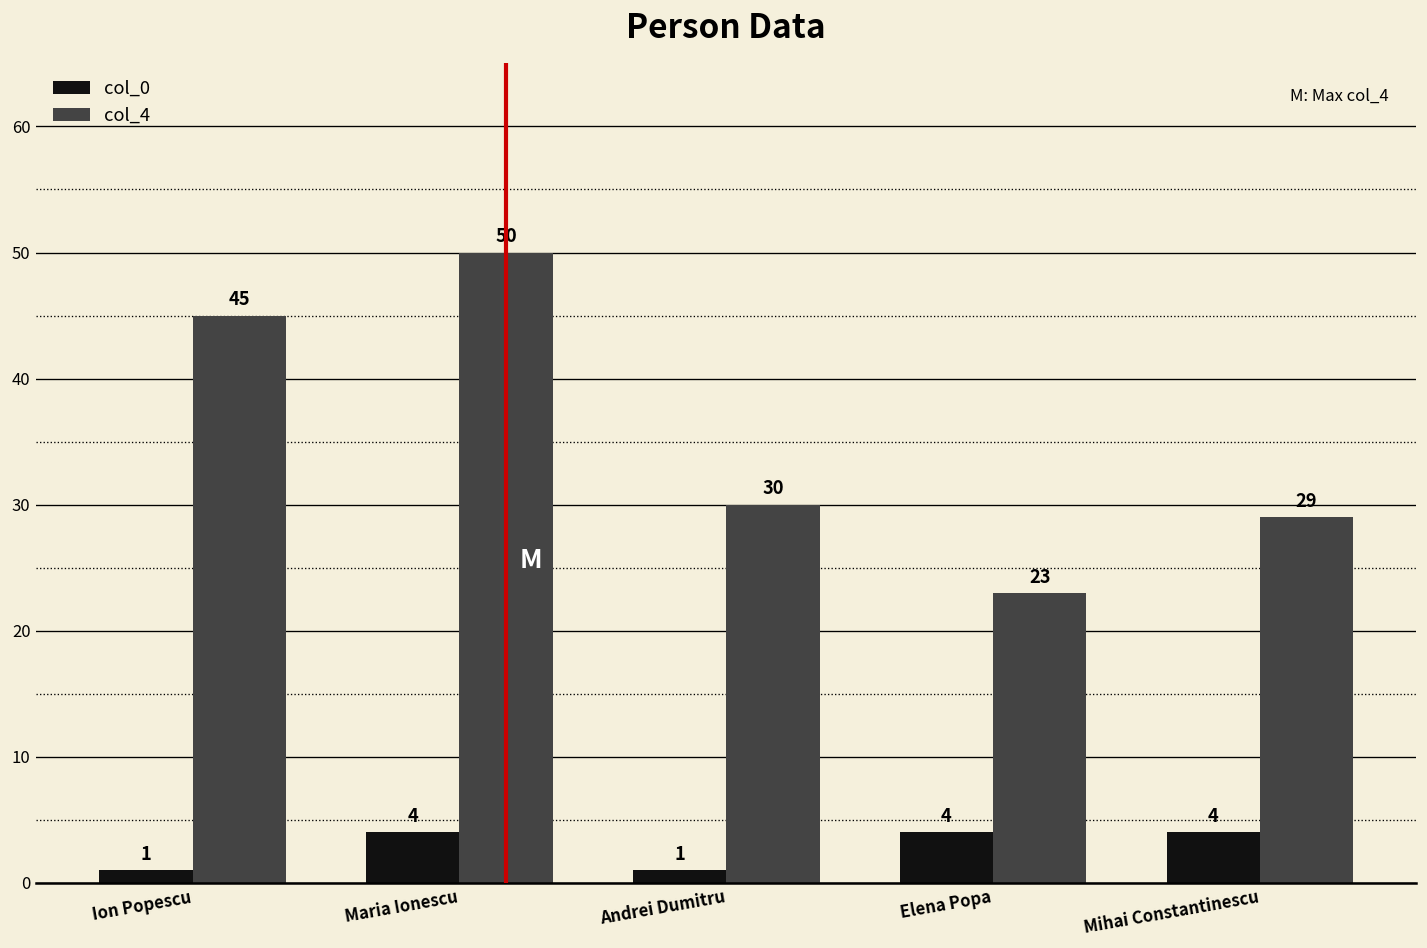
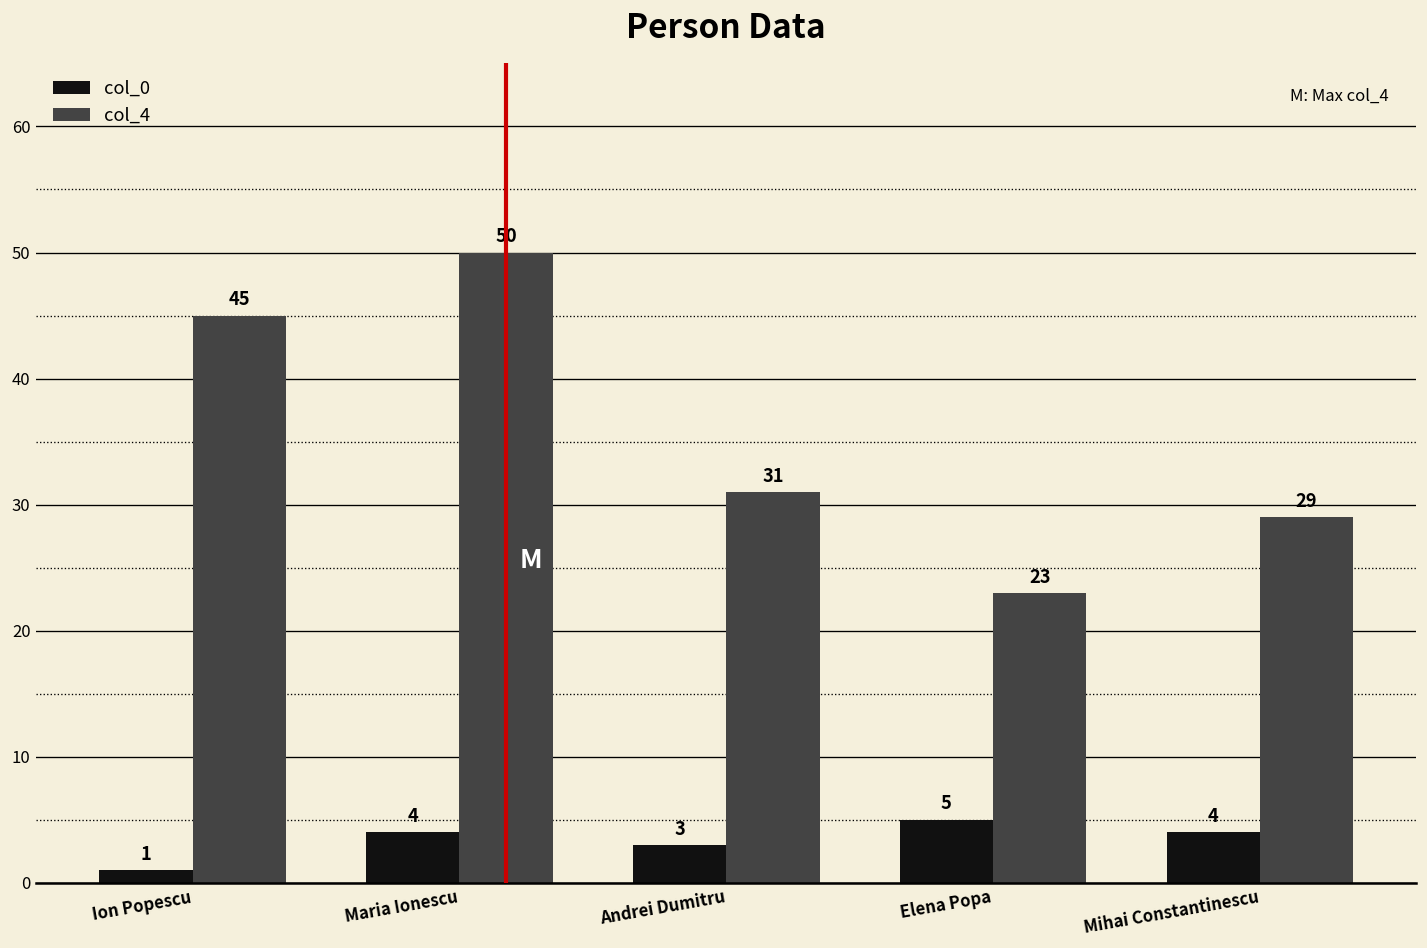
  {
    "col_0": {
      "Ion Popescu": 1,
      "Maria Ionescu": 4,
-     "Andrei Dumitru": 1,
-     "Elena Popa": 4,
+     "Andrei Dumitru": 3,
+     "Elena Popa": 5,
      "Mihai Constantinescu": 4
    },
    "col_4": {
      "Ion Popescu": 45,
      "Maria Ionescu": 50,
-     "Andrei Dumitru": 30,
+     "Andrei Dumitru": 31,
      "Elena Popa": 23,
      "Mihai Constantinescu": 29
    }
  }
